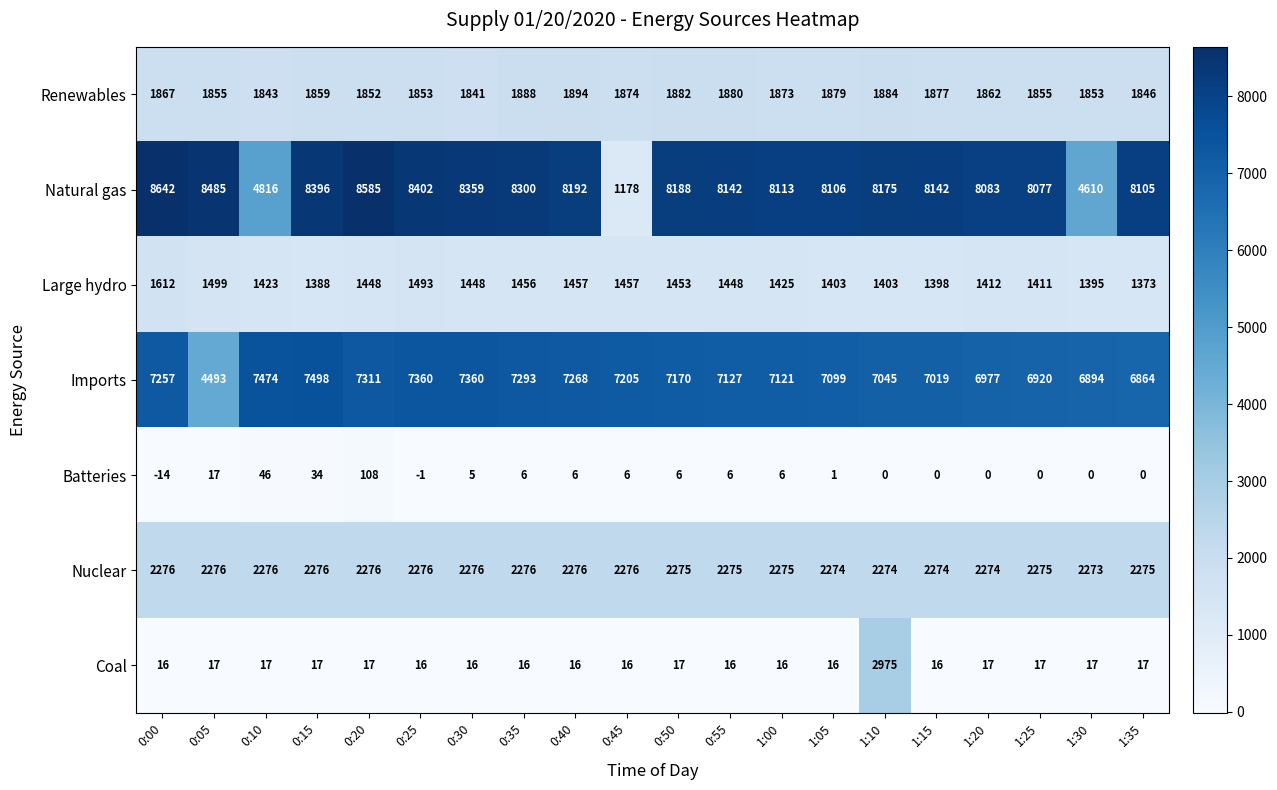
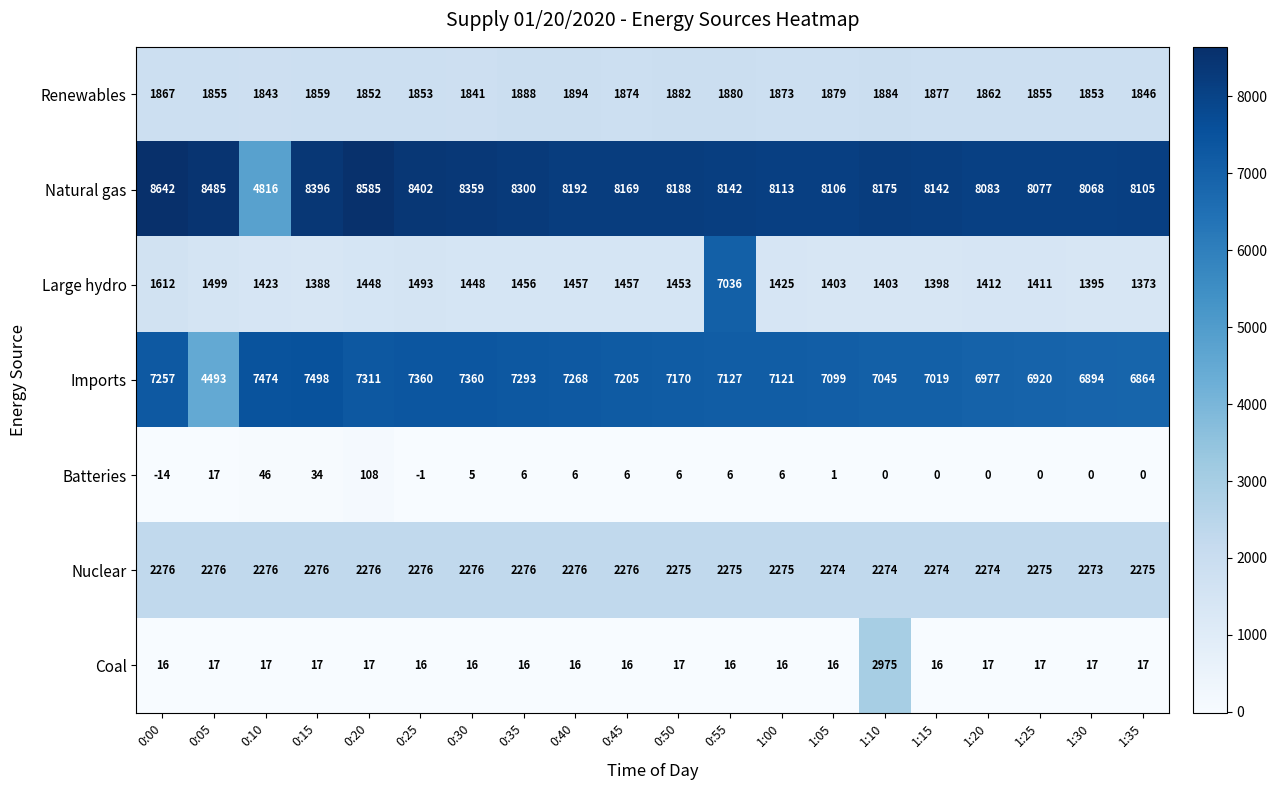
  {
    "Renewables": {
      "0:00": 1867,
      "0:05": 1855,
      "0:10": 1843,
      "0:15": 1859,
      "0:20": 1852,
      "0:25": 1853,
      "0:30": 1841,
      "0:35": 1888,
      "0:40": 1894,
      "0:45": 1874,
      "0:50": 1882,
      "0:55": 1880,
      "1:00": 1873,
      "1:05": 1879,
      "1:10": 1884,
      "1:15": 1877,
      "1:20": 1862,
      "1:25": 1855,
      "1:30": 1853,
      "1:35": 1846
    },
    "Natural gas": {
      "0:00": 8642,
      "0:05": 8485,
      "0:10": 4816,
      "0:15": 8396,
      "0:20": 8585,
      "0:25": 8402,
      "0:30": 8359,
      "0:35": 8300,
      "0:40": 8192,
-     "0:45": 1178,
+     "0:45": 8169,
      "0:50": 8188,
      "0:55": 8142,
      "1:00": 8113,
      "1:05": 8106,
      "1:10": 8175,
      "1:15": 8142,
      "1:20": 8083,
      "1:25": 8077,
-     "1:30": 4610,
+     "1:30": 8068,
      "1:35": 8105
    },
    "Large hydro": {
      "0:00": 1612,
      "0:05": 1499,
      "0:10": 1423,
      "0:15": 1388,
      "0:20": 1448,
      "0:25": 1493,
      "0:30": 1448,
      "0:35": 1456,
      "0:40": 1457,
      "0:45": 1457,
      "0:50": 1453,
-     "0:55": 1448,
+     "0:55": 7036,
      "1:00": 1425,
      "1:05": 1403,
      "1:10": 1403,
      "1:15": 1398,
      "1:20": 1412,
      "1:25": 1411,
      "1:30": 1395,
      "1:35": 1373
    },
    "Imports": {
      "0:00": 7257,
      "0:05": 4493,
      "0:10": 7474,
      "0:15": 7498,
      "0:20": 7311,
      "0:25": 7360,
      "0:30": 7360,
      "0:35": 7293,
      "0:40": 7268,
      "0:45": 7205,
      "0:50": 7170,
      "0:55": 7127,
      "1:00": 7121,
      "1:05": 7099,
      "1:10": 7045,
      "1:15": 7019,
      "1:20": 6977,
      "1:25": 6920,
      "1:30": 6894,
      "1:35": 6864
    },
    "Batteries": {
      "0:00": -14,
      "0:05": 17,
      "0:10": 46,
      "0:15": 34,
      "0:20": 108,
      "0:25": -1,
      "0:30": 5,
      "0:35": 6,
      "0:40": 6,
      "0:45": 6,
      "0:50": 6,
      "0:55": 6,
      "1:00": 6,
      "1:05": 1,
      "1:10": 0,
      "1:15": 0,
      "1:20": 0,
      "1:25": 0,
      "1:30": 0,
      "1:35": 0
    },
    "Nuclear": {
      "0:00": 2276,
      "0:05": 2276,
      "0:10": 2276,
      "0:15": 2276,
      "0:20": 2276,
      "0:25": 2276,
      "0:30": 2276,
      "0:35": 2276,
      "0:40": 2276,
      "0:45": 2276,
      "0:50": 2275,
      "0:55": 2275,
      "1:00": 2275,
      "1:05": 2274,
      "1:10": 2274,
      "1:15": 2274,
      "1:20": 2274,
      "1:25": 2275,
      "1:30": 2273,
      "1:35": 2275
    },
    "Coal": {
      "0:00": 16,
      "0:05": 17,
      "0:10": 17,
      "0:15": 17,
      "0:20": 17,
      "0:25": 16,
      "0:30": 16,
      "0:35": 16,
      "0:40": 16,
      "0:45": 16,
      "0:50": 17,
      "0:55": 16,
      "1:00": 16,
      "1:05": 16,
      "1:10": 2975,
      "1:15": 16,
      "1:20": 17,
      "1:25": 17,
      "1:30": 17,
      "1:35": 17
    }
  }
